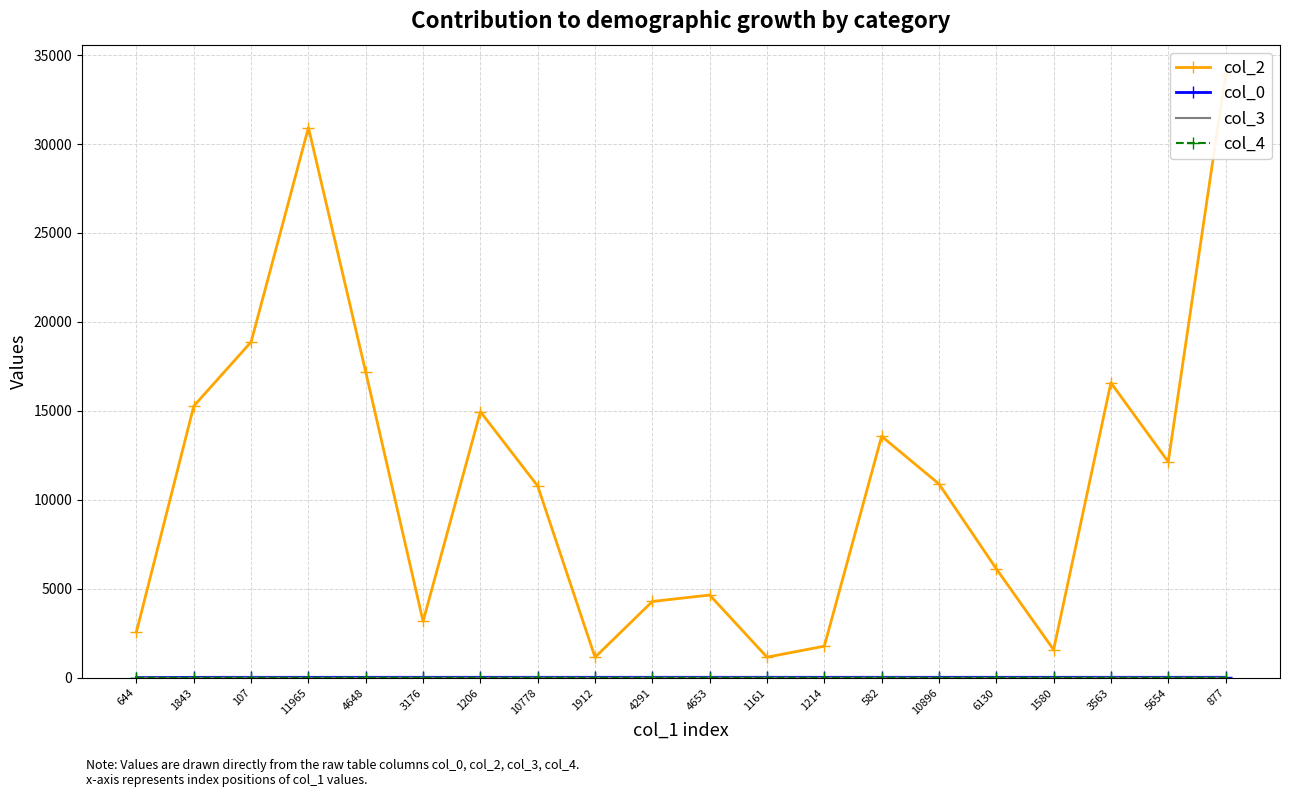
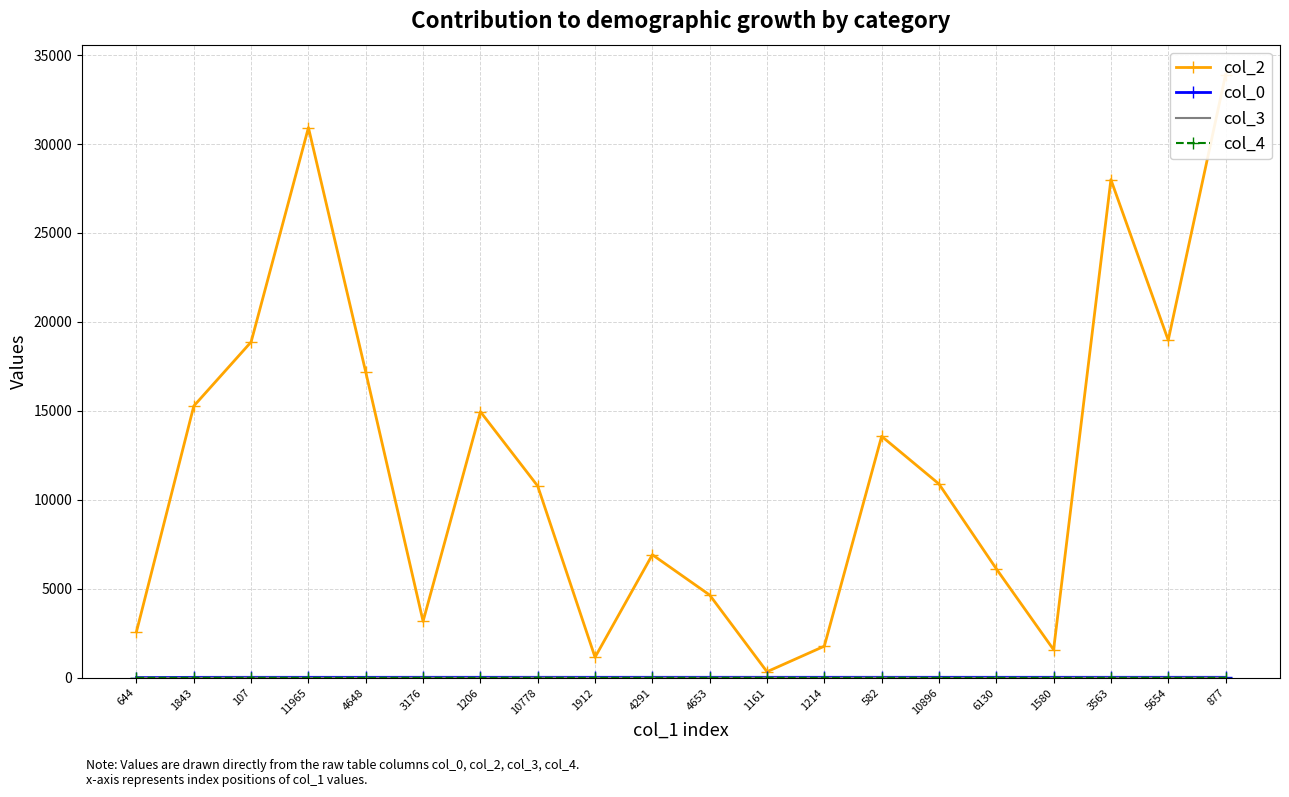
  {
    "col_2": {
      "644": 2600,
      "1843": 15300,
      "107": 18900,
      "11965": 30900,
      "4648": 17200,
      "3176": 3200,
      "1206": 15000,
      "10778": 10800,
      "1912": 1200,
-     "4291": 4300,
+     "4291": 6900,
      "4653": 4700,
-     "1161": 1200,
+     "1161": 300,
      "1214": 1800,
      "582": 13600,
      "10896": 10900,
      "6130": 6100,
      "1580": 1600,
-     "3563": 16600,
-     "5654": 12100
+     "3563": 28000,
+     "5654": 19000
    }
  }
